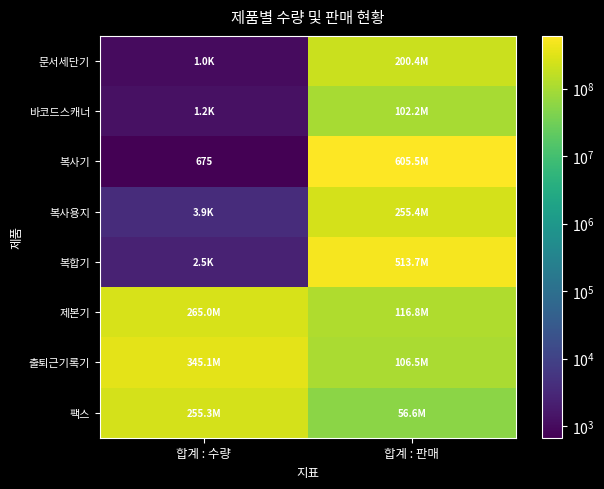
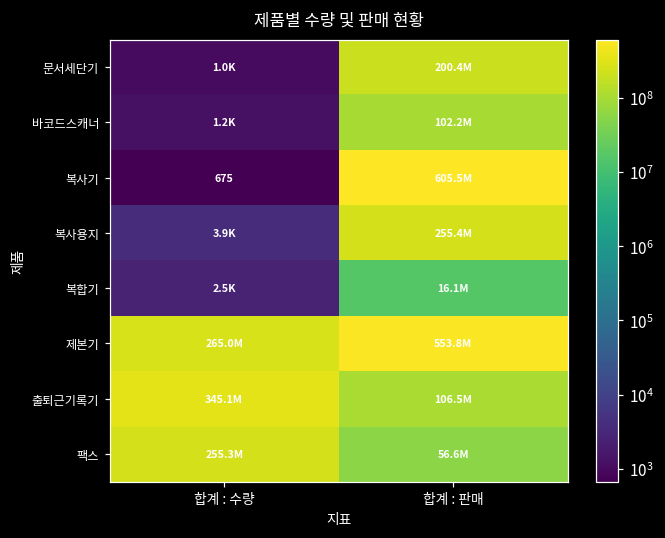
  {
    "문서세단기": {
      "합계 : 수량": "1.0K",
      "합계 : 판매": "200.4M"
    },
    "바코드스캐너": {
      "합계 : 수량": "1.2K",
      "합계 : 판매": "102.2M"
    },
    "복사기": {
      "합계 : 수량": "675",
      "합계 : 판매": "605.5M"
    },
    "복사용지": {
      "합계 : 수량": "3.9K",
      "합계 : 판매": "255.4M"
    },
    "복합기": {
      "합계 : 수량": "2.5K",
-     "합계 : 판매": "513.7M"
+     "합계 : 판매": "16.1M"
    },
    "제본기": {
      "합계 : 수량": "265.0M",
-     "합계 : 판매": "116.8M"
+     "합계 : 판매": "553.8M"
    },
    "출퇴근기록기": {
      "합계 : 수량": "345.1M",
      "합계 : 판매": "106.5M"
    },
    "팩스": {
      "합계 : 수량": "255.3M",
      "합계 : 판매": "56.6M"
    }
  }
